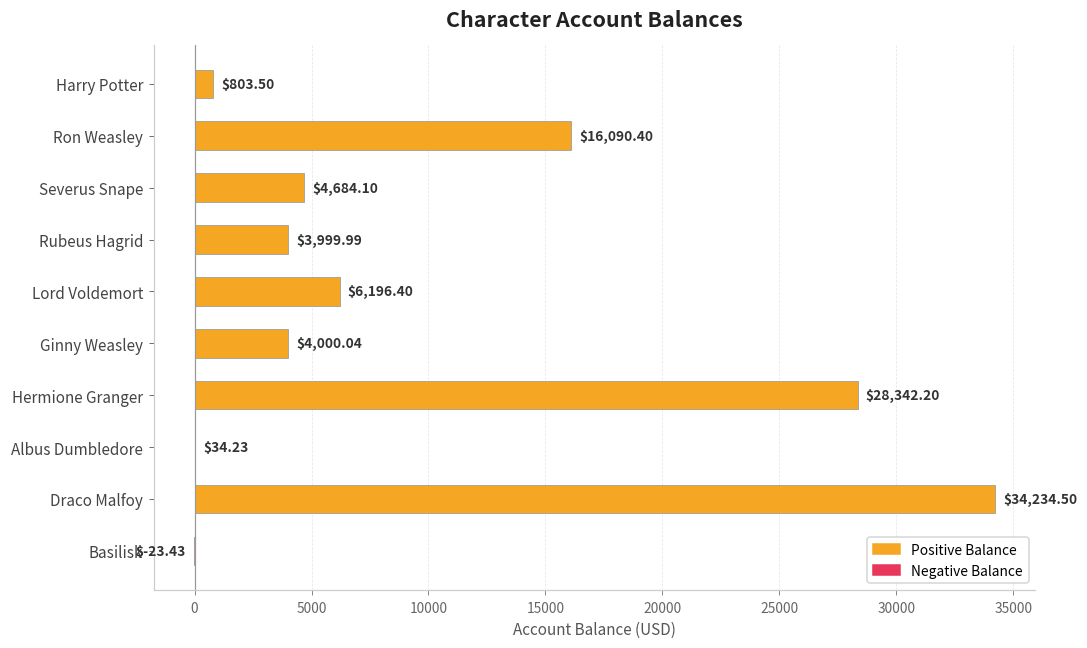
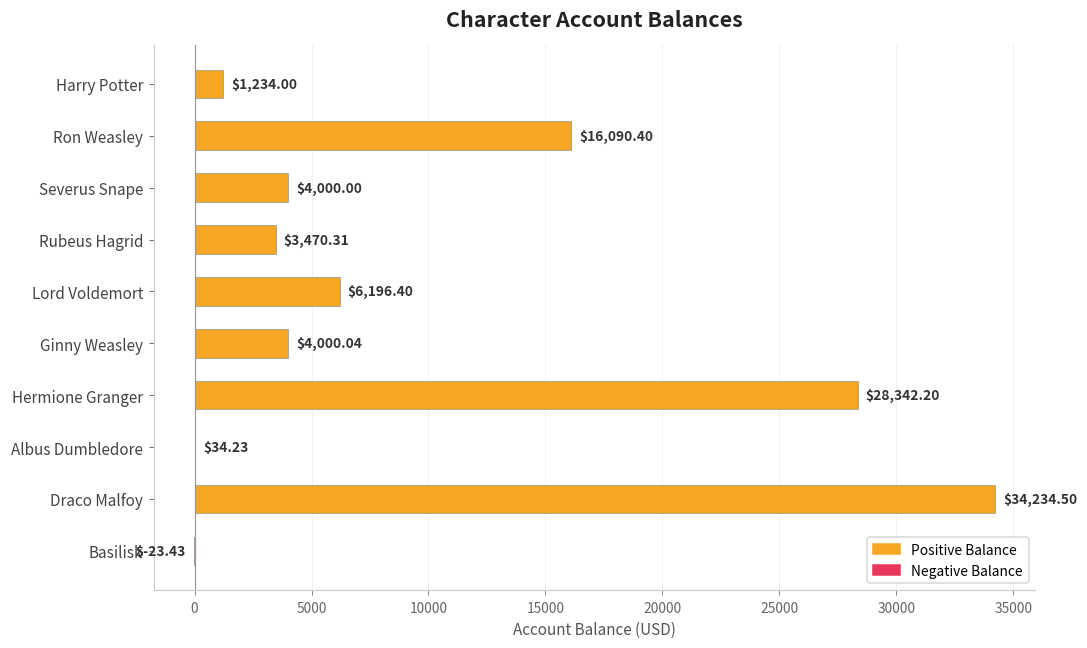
  {
-   "Harry Potter": "$803.50",
+   "Harry Potter": "$1,234.00",
    "Ron Weasley": "$16,090.40",
-   "Severus Snape": "$4,684.10",
-   "Rubeus Hagrid": "$3,999.99",
+   "Severus Snape": "$4,000.00",
+   "Rubeus Hagrid": "$3,470.31",
    "Lord Voldemort": "$6,196.40",
    "Ginny Weasley": "$4,000.04",
    "Hermione Granger": "$28,342.20",
    "Albus Dumbledore": "$34.23",
    "Draco Malfoy": "$34,234.50",
    "Basilisk": "$-23.43"
  }
